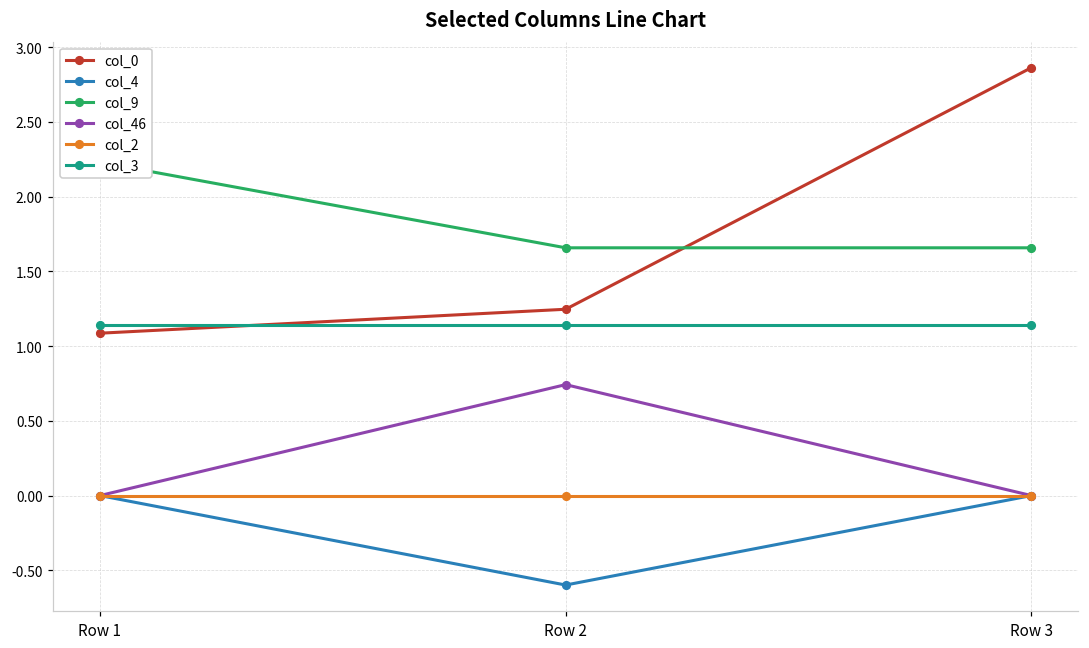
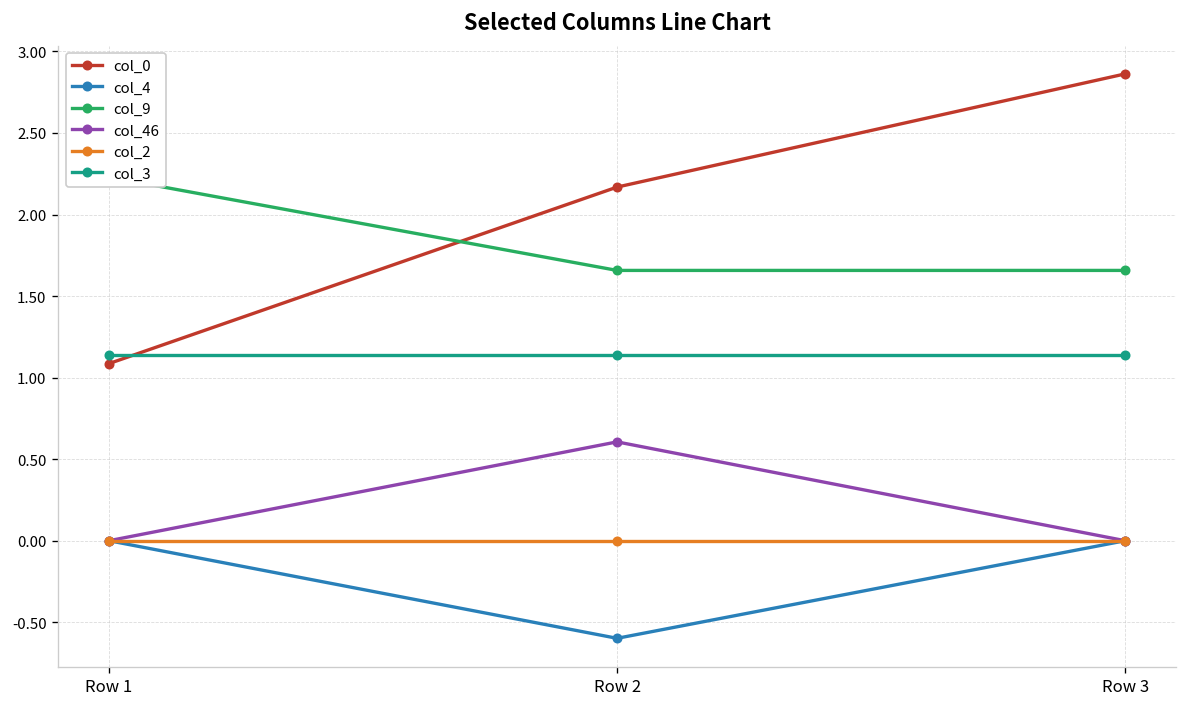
  {
    "col_0": {
      "Row 1": 1.09,
-     "Row 2": 1.25,
+     "Row 2": 2.17,
      "Row 3": 2.86
    },
    "col_4": {
      "Row 2": -0.60
    },
    "col_46": {
-     "Row 2": 0.74
+     "Row 2": 0.61
    },
    "col_2": {
      "Row 2": 0.00
    }
  }
